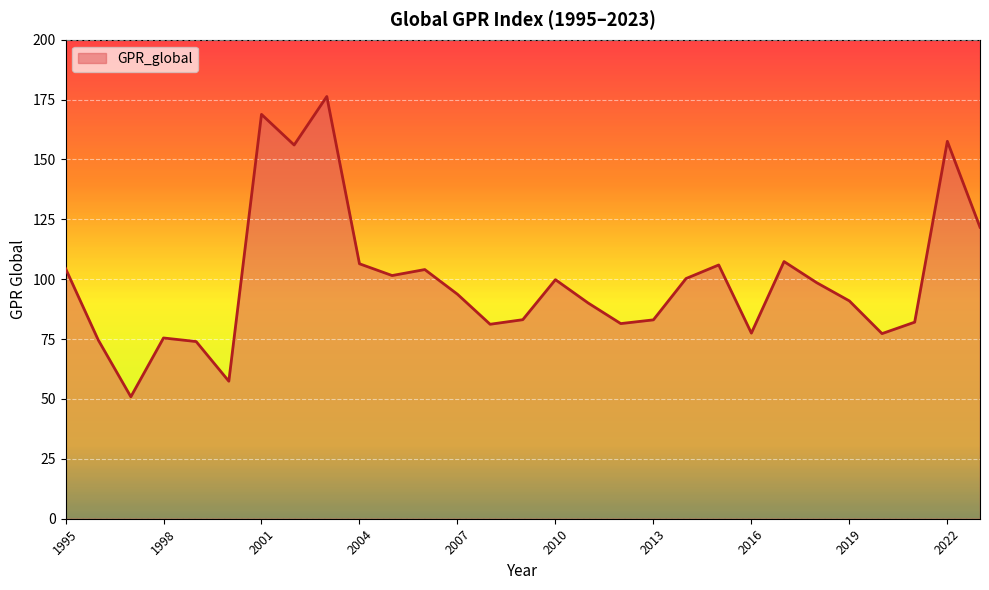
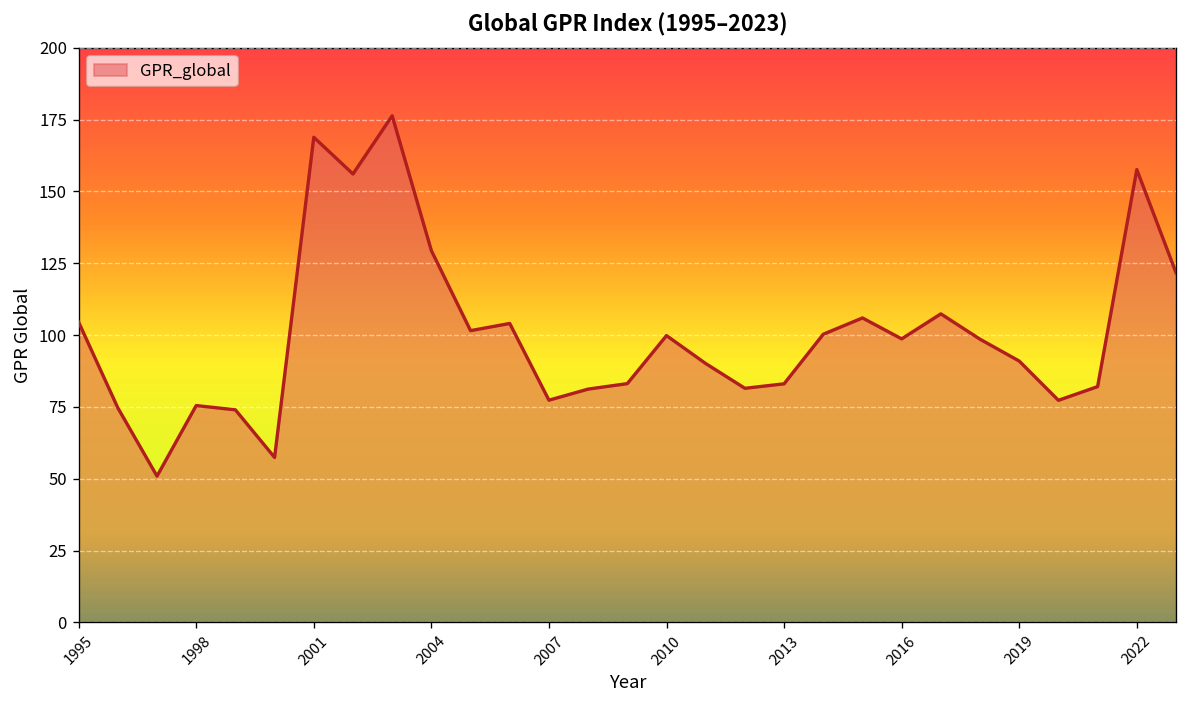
  {
    "1995": 104,
    "1998": 75,
    "2001": 169,
-   "2004": 106,
-   "2007": 94,
+   "2004": 129,
+   "2007": 77,
    "2010": 100,
    "2013": 83,
-   "2016": 77,
+   "2016": 99,
    "2019": 91,
    "2022": 158
  }
